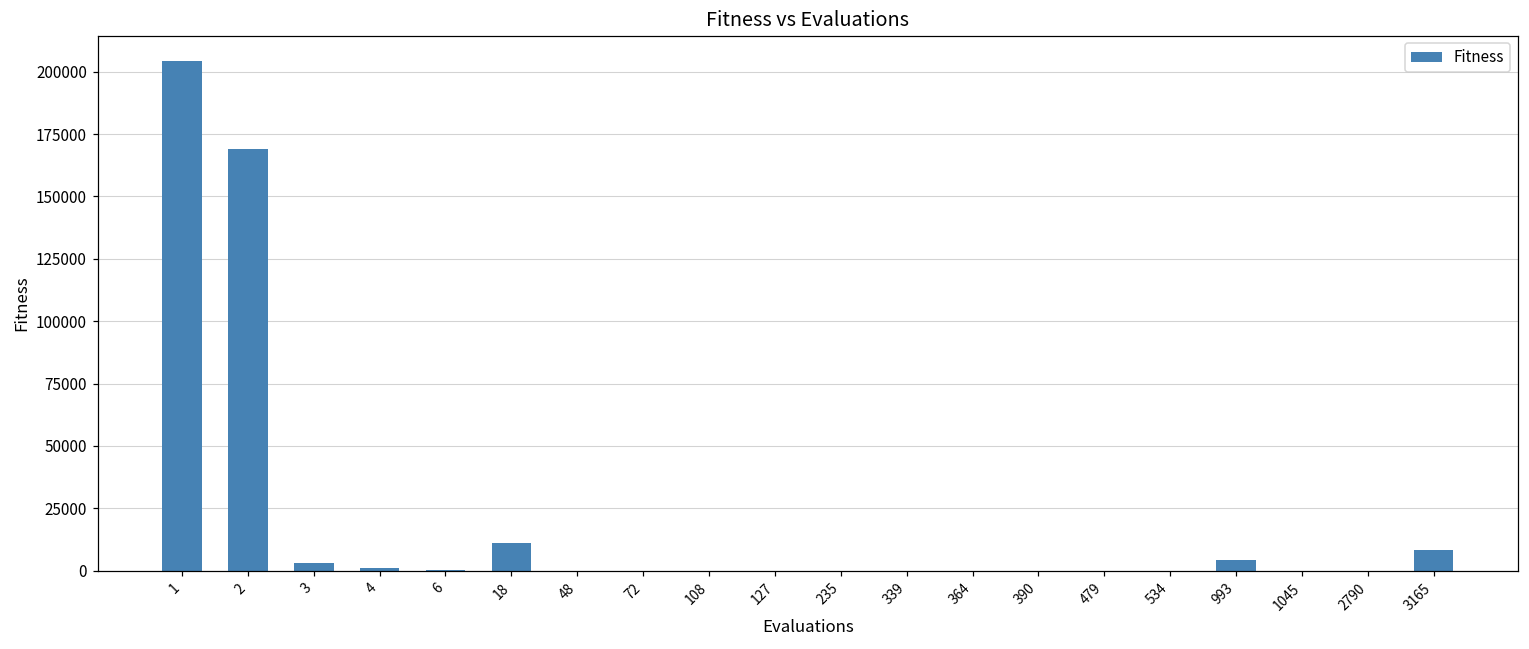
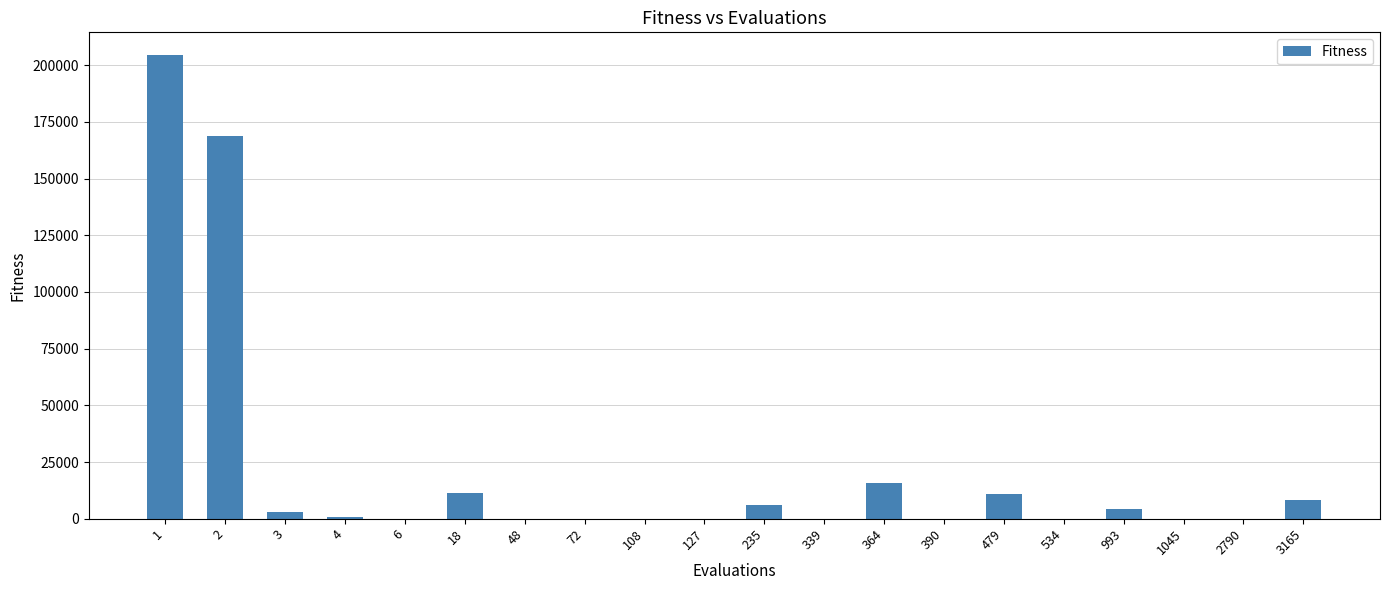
  {
    "1": 204000,
    "2": 169000,
    "3": 3000,
    "18": 11000,
-   "235": 0,
-   "364": 0,
-   "479": 0,
+   "235": 6000,
+   "364": 16000,
+   "479": 11000,
    "993": 4000,
    "3165": 8000
  }
